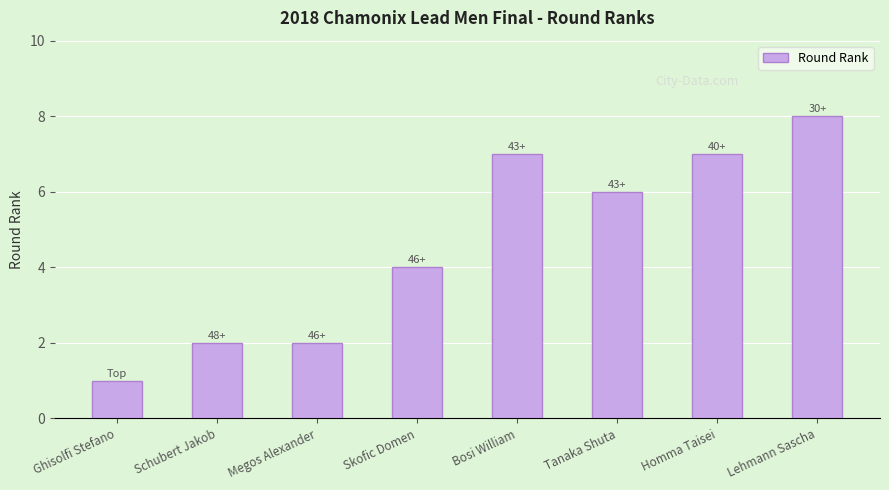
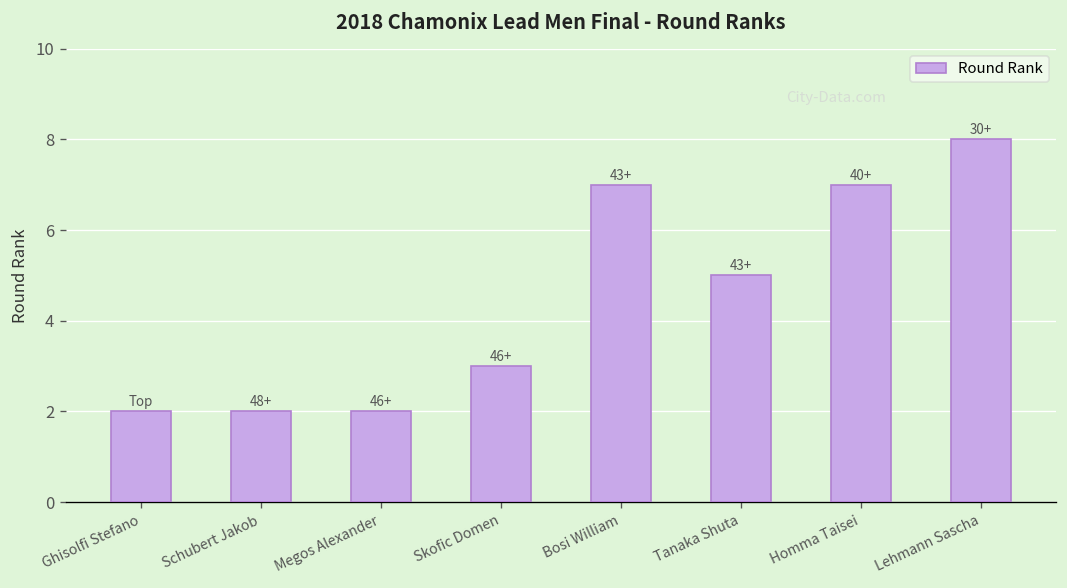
  {
-   "Ghisolfi Stefano": 1,
-   "Skofic Domen": 4,
-   "Tanaka Shuta": 6
+   "Ghisolfi Stefano": 2,
+   "Skofic Domen": 3,
+   "Tanaka Shuta": 5
  }
